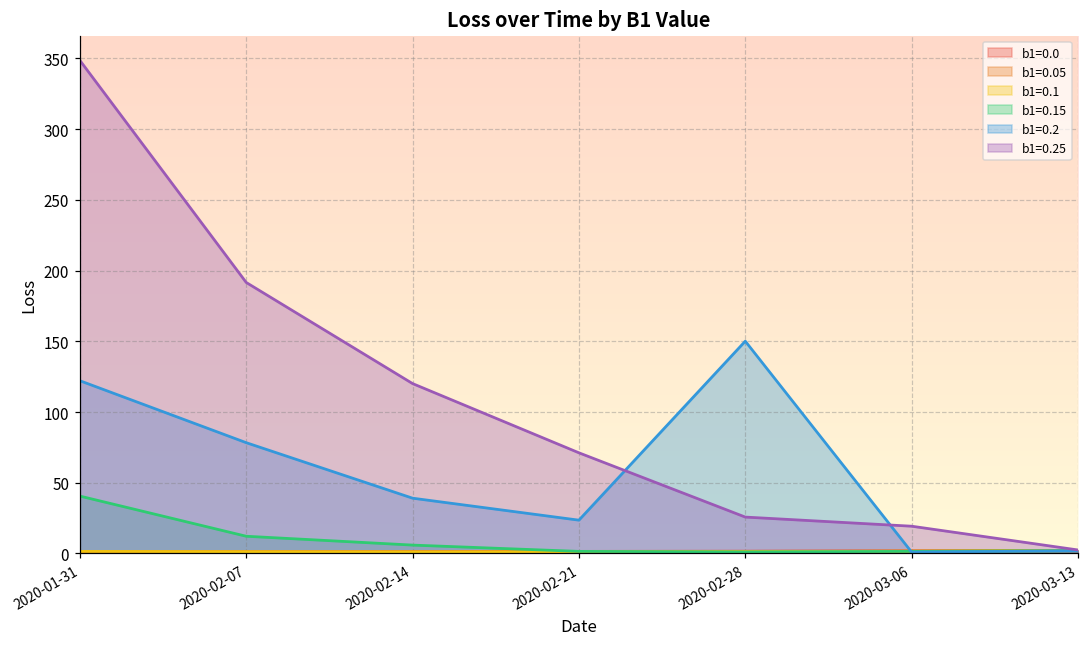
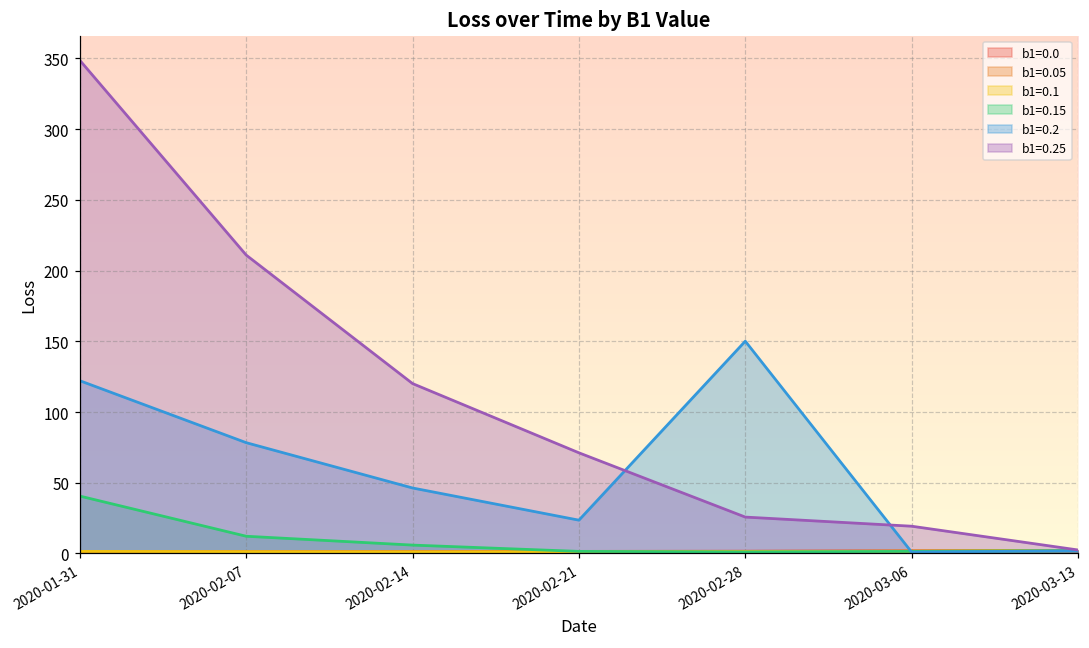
  {
    "b1=0.15": {
      "2020-01-31": 41,
      "2020-02-07": 12,
      "2020-02-14": 6
    },
    "b1=0.2": {
      "2020-01-31": 122,
      "2020-02-07": 78,
-     "2020-02-14": 39,
+     "2020-02-14": 46,
      "2020-02-21": 24,
      "2020-02-28": 150
    },
    "b1=0.25": {
      "2020-01-31": 349,
-     "2020-02-07": 192,
+     "2020-02-07": 211,
      "2020-02-14": 120,
      "2020-02-21": 71,
      "2020-02-28": 26,
      "2020-03-06": 19
    }
  }
